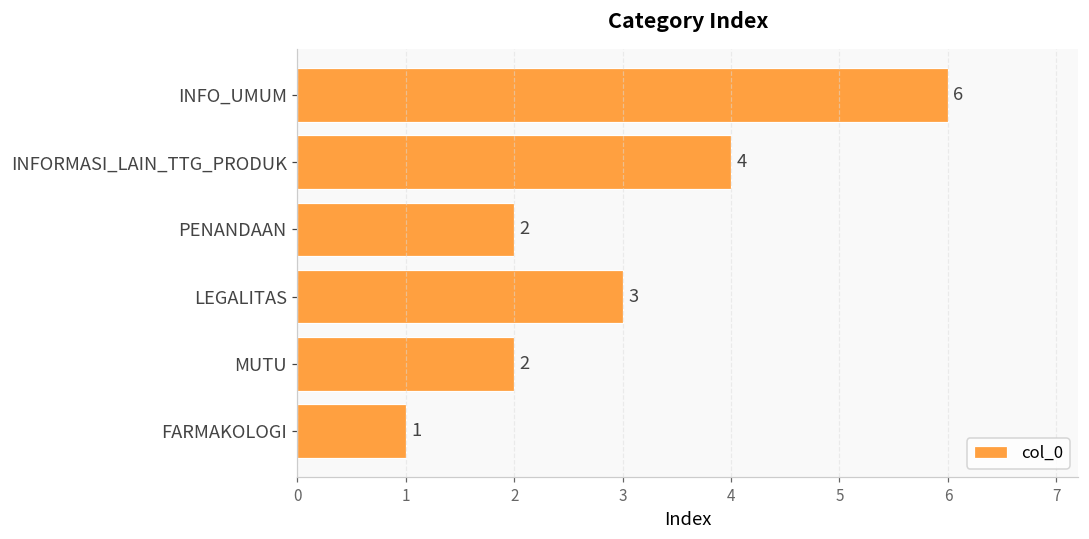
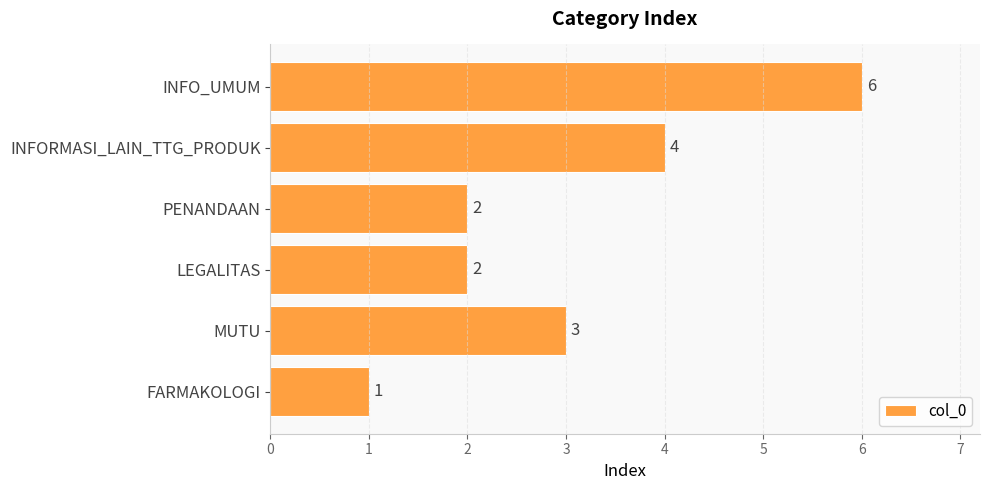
  {
    "INFO_UMUM": 6,
    "INFORMASI_LAIN_TTG_PRODUK": 4,
    "PENANDAAN": 2,
-   "LEGALITAS": 3,
-   "MUTU": 2,
+   "LEGALITAS": 2,
+   "MUTU": 3,
    "FARMAKOLOGI": 1
  }
